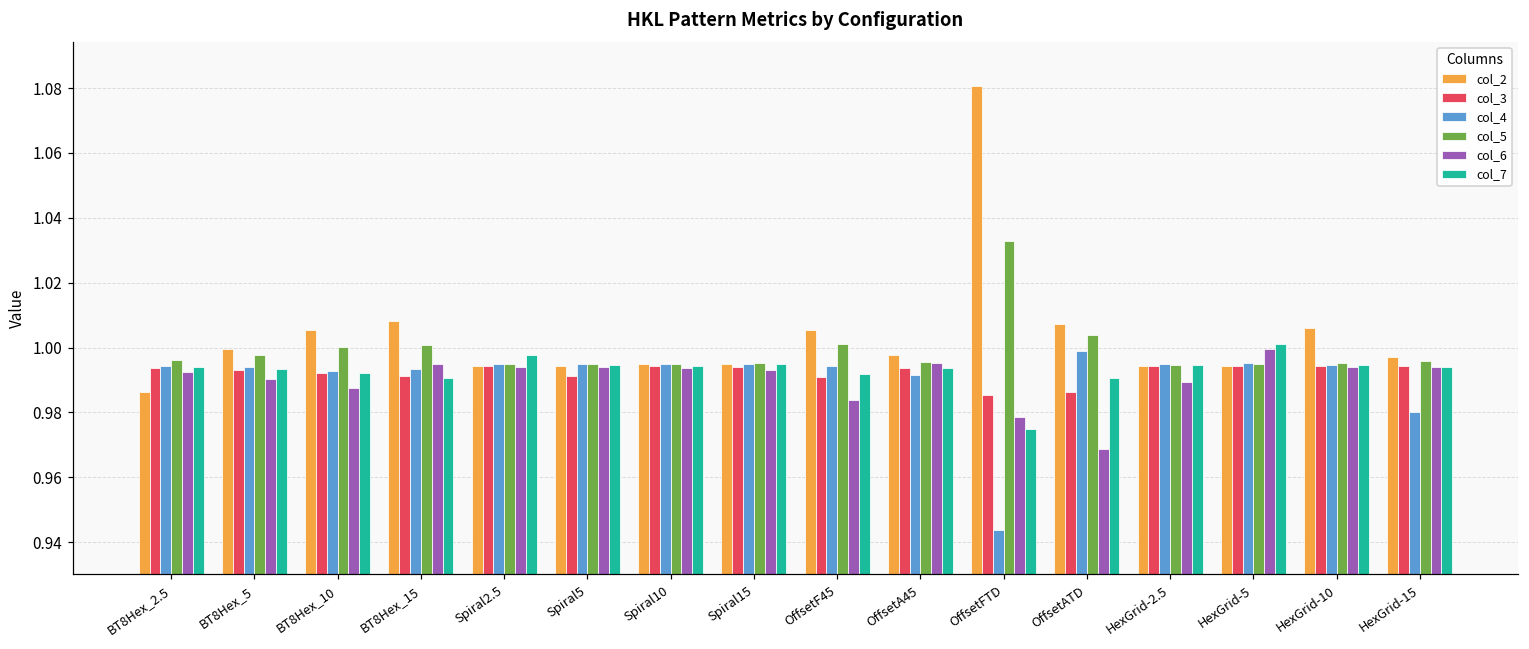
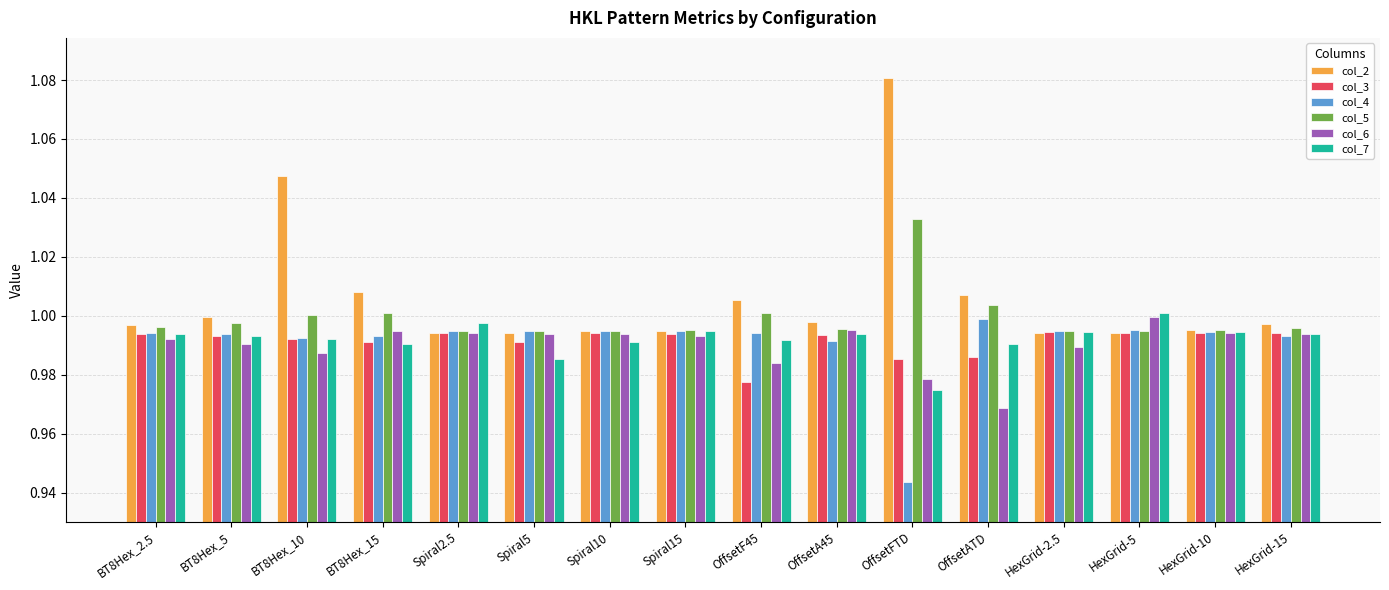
  {
    "col_2": {
-     "BT8Hex_2.5": 0.986,
+     "BT8Hex_2.5": 0.997,
      "BT8Hex_5": 1.000,
-     "BT8Hex_10": 1.005,
+     "BT8Hex_10": 1.047,
      "BT8Hex_15": 1.008,
      "Spiral2.5": 0.994,
      "Spiral5": 0.994,
      "Spiral10": 0.995,
      "Spiral15": 0.995,
      "OffsetF45": 1.005,
      "OffsetA45": 0.998,
      "OffsetFTD": 1.081,
      "OffsetATD": 1.007,
      "HexGrid-2.5": 0.994,
      "HexGrid-5": 0.994,
-     "HexGrid-10": 1.006,
+     "HexGrid-10": 0.995,
      "HexGrid-15": 0.997
    },
    "col_3": {
      "BT8Hex_2.5": 0.994,
      "BT8Hex_5": 0.993,
      "BT8Hex_10": 0.992,
      "BT8Hex_15": 0.991,
      "Spiral2.5": 0.994,
      "Spiral5": 0.991,
      "Spiral10": 0.994,
      "Spiral15": 0.994,
-     "OffsetF45": 0.991,
+     "OffsetF45": 0.978,
      "OffsetA45": 0.994,
      "OffsetFTD": 0.985,
      "OffsetATD": 0.986,
      "HexGrid-2.5": 0.994,
      "HexGrid-5": 0.994,
      "HexGrid-10": 0.994,
      "HexGrid-15": 0.994
    },
    "col_4": {
      "BT8Hex_2.5": 0.994,
      "BT8Hex_5": 0.994,
      "BT8Hex_10": 0.993,
      "BT8Hex_15": 0.993,
      "Spiral2.5": 0.995,
      "Spiral5": 0.995,
      "Spiral10": 0.995,
      "Spiral15": 0.995,
      "OffsetF45": 0.994,
      "OffsetA45": 0.992,
      "OffsetFTD": 0.944,
      "OffsetATD": 0.999,
      "HexGrid-2.5": 0.995,
      "HexGrid-5": 0.995,
      "HexGrid-10": 0.995,
-     "HexGrid-15": 0.980
+     "HexGrid-15": 0.993
    },
    "col_5": {
      "BT8Hex_2.5": 0.996,
      "BT8Hex_5": 0.998,
      "BT8Hex_10": 1.000,
      "BT8Hex_15": 1.001,
      "Spiral2.5": 0.995,
      "Spiral5": 0.995,
      "Spiral10": 0.995,
      "Spiral15": 0.995,
      "OffsetF45": 1.001,
      "OffsetA45": 0.996,
      "OffsetFTD": 1.033,
      "OffsetATD": 1.004,
      "HexGrid-2.5": 0.995,
      "HexGrid-5": 0.995,
      "HexGrid-10": 0.995,
      "HexGrid-15": 0.996
    },
    "col_6": {
      "BT8Hex_2.5": 0.992,
      "BT8Hex_5": 0.990,
      "BT8Hex_10": 0.987,
      "BT8Hex_15": 0.995,
      "Spiral2.5": 0.994,
      "Spiral5": 0.994,
      "Spiral10": 0.994,
      "Spiral15": 0.993,
      "OffsetF45": 0.984,
      "OffsetA45": 0.995,
      "OffsetFTD": 0.979,
      "OffsetATD": 0.969,
      "HexGrid-2.5": 0.989,
      "HexGrid-5": 1.000,
      "HexGrid-10": 0.994,
      "HexGrid-15": 0.994
    },
    "col_7": {
      "BT8Hex_2.5": 0.994,
      "BT8Hex_5": 0.993,
      "BT8Hex_10": 0.992,
      "BT8Hex_15": 0.991,
      "Spiral2.5": 0.998,
-     "Spiral5": 0.995,
-     "Spiral10": 0.994,
+     "Spiral5": 0.985,
+     "Spiral10": 0.991,
      "Spiral15": 0.995,
      "OffsetF45": 0.992,
      "OffsetA45": 0.994,
      "OffsetFTD": 0.975,
      "OffsetATD": 0.991,
      "HexGrid-2.5": 0.995,
      "HexGrid-5": 1.001,
      "HexGrid-10": 0.995,
      "HexGrid-15": 0.994
    }
  }
